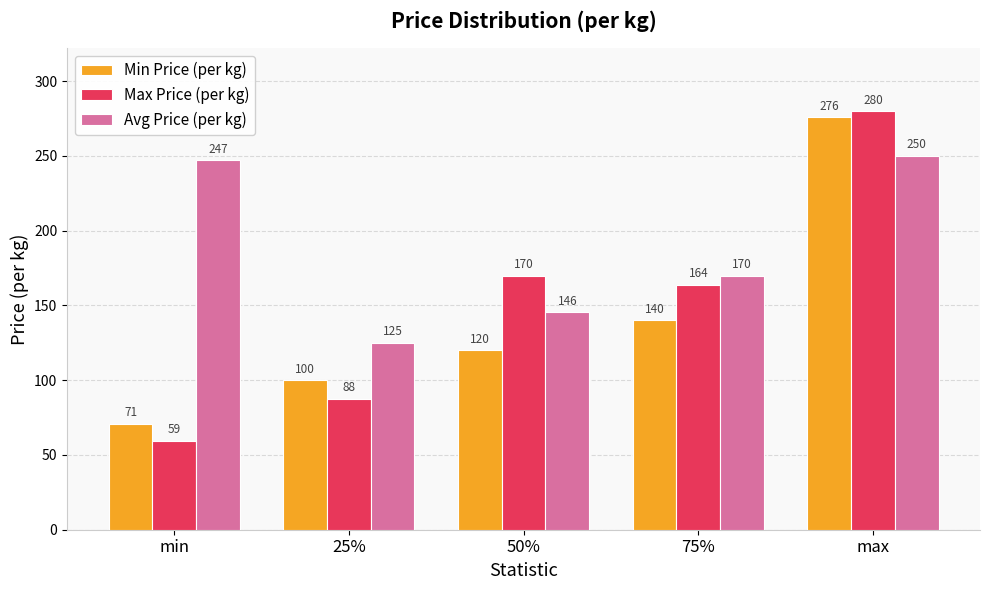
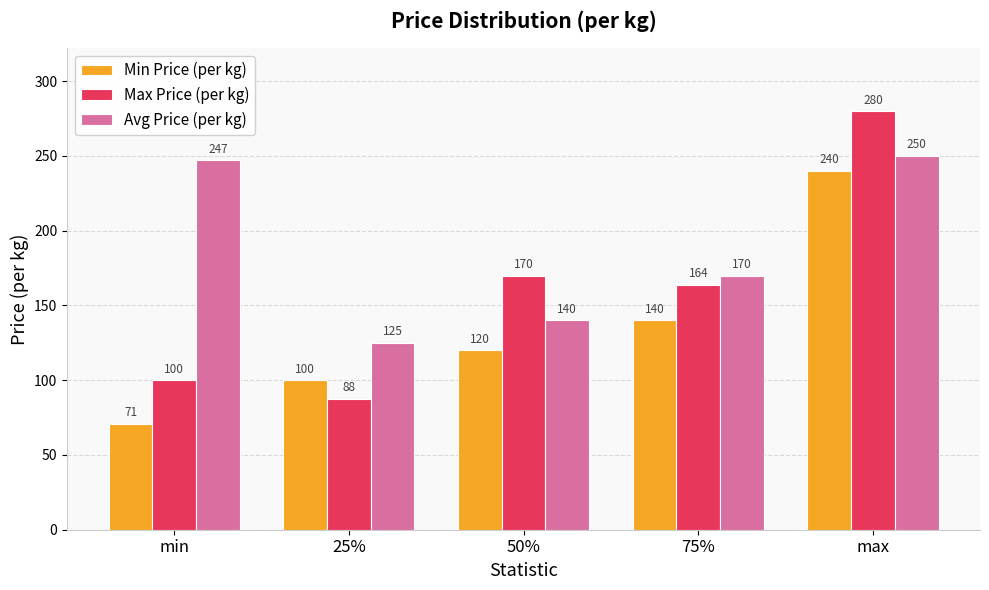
  {
    "Min Price (per kg)": {
      "min": 71,
      "25%": 100,
      "50%": 120,
      "75%": 140,
-     "max": 276
+     "max": 240
    },
    "Max Price (per kg)": {
-     "min": 59,
+     "min": 100,
      "25%": 88,
      "50%": 170,
      "75%": 164,
      "max": 280
    },
    "Avg Price (per kg)": {
      "min": 247,
      "25%": 125,
-     "50%": 146,
+     "50%": 140,
      "75%": 170,
      "max": 250
    }
  }
